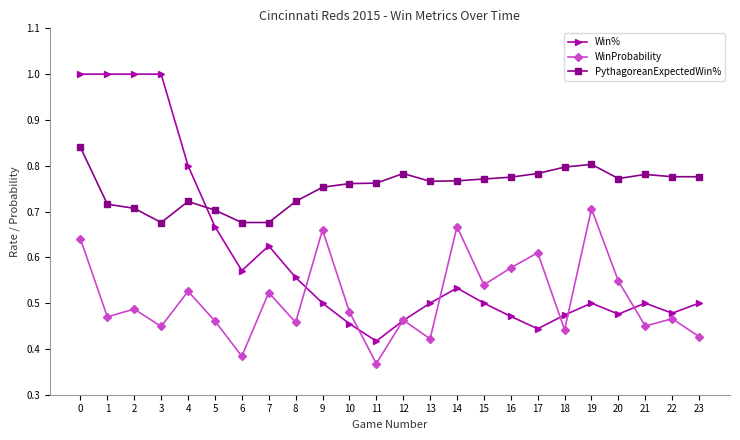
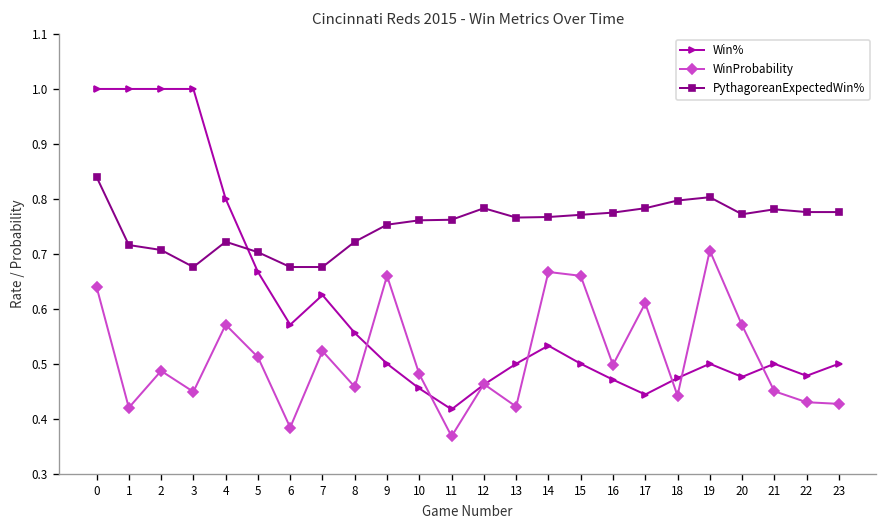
  {
    "WinProbability": {
      "0": 0.64,
-     "1": 0.47,
+     "1": 0.42,
      "2": 0.49,
      "3": 0.45,
-     "4": 0.53,
-     "5": 0.46,
+     "4": 0.57,
+     "5": 0.51,
      "6": 0.38,
      "7": 0.52,
      "8": 0.46,
      "9": 0.66,
      "10": 0.48,
      "11": 0.37,
      "13": 0.42,
      "14": 0.67,
-     "15": 0.54,
-     "16": 0.58,
+     "15": 0.66,
+     "16": 0.50,
      "17": 0.61,
      "18": 0.44,
      "19": 0.71,
-     "20": 0.55,
+     "20": 0.57,
      "21": 0.45,
-     "22": 0.47,
+     "22": 0.43,
      "23": 0.43
    }
  }
